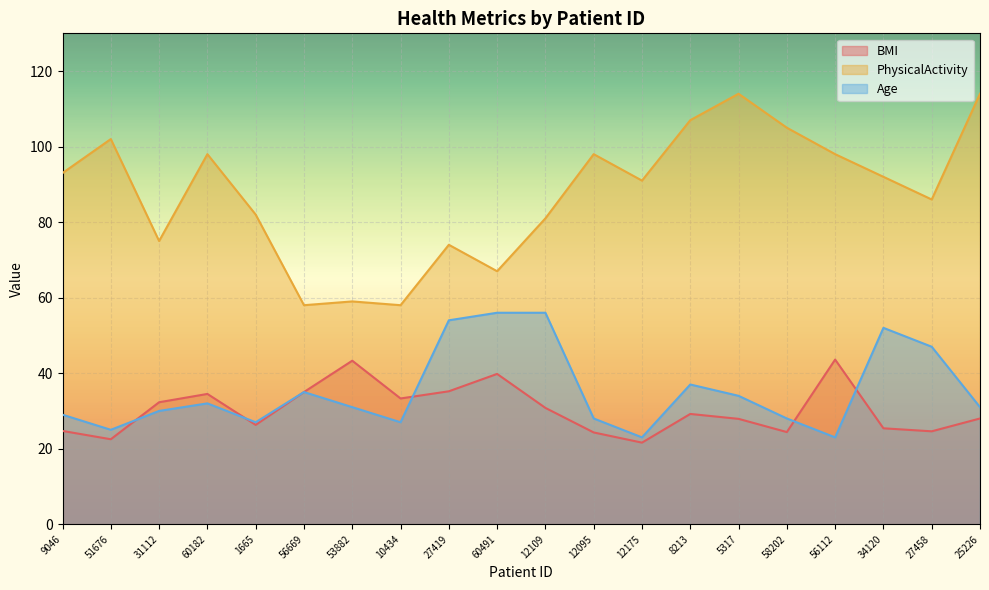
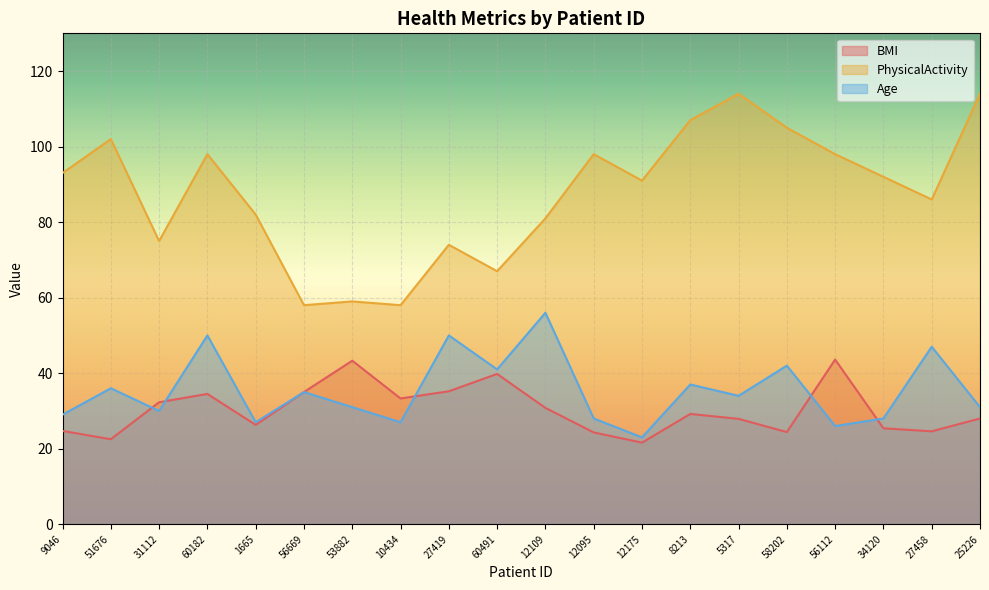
  {
    "Age": {
      "9046": 29,
-     "51676": 25,
+     "51676": 36,
      "31112": 30,
-     "60182": 32,
+     "60182": 50,
      "1665": 27,
      "53882": 31,
      "10434": 27,
-     "27419": 54,
-     "60491": 56,
+     "27419": 50,
+     "60491": 41,
      "12109": 56,
      "12095": 28,
      "12175": 23,
      "8213": 37,
      "5317": 34,
-     "58202": 28,
-     "56112": 23,
-     "34120": 52,
+     "58202": 42,
+     "56112": 26,
+     "34120": 28,
      "27458": 47,
      "25226": 31
    }
  }
